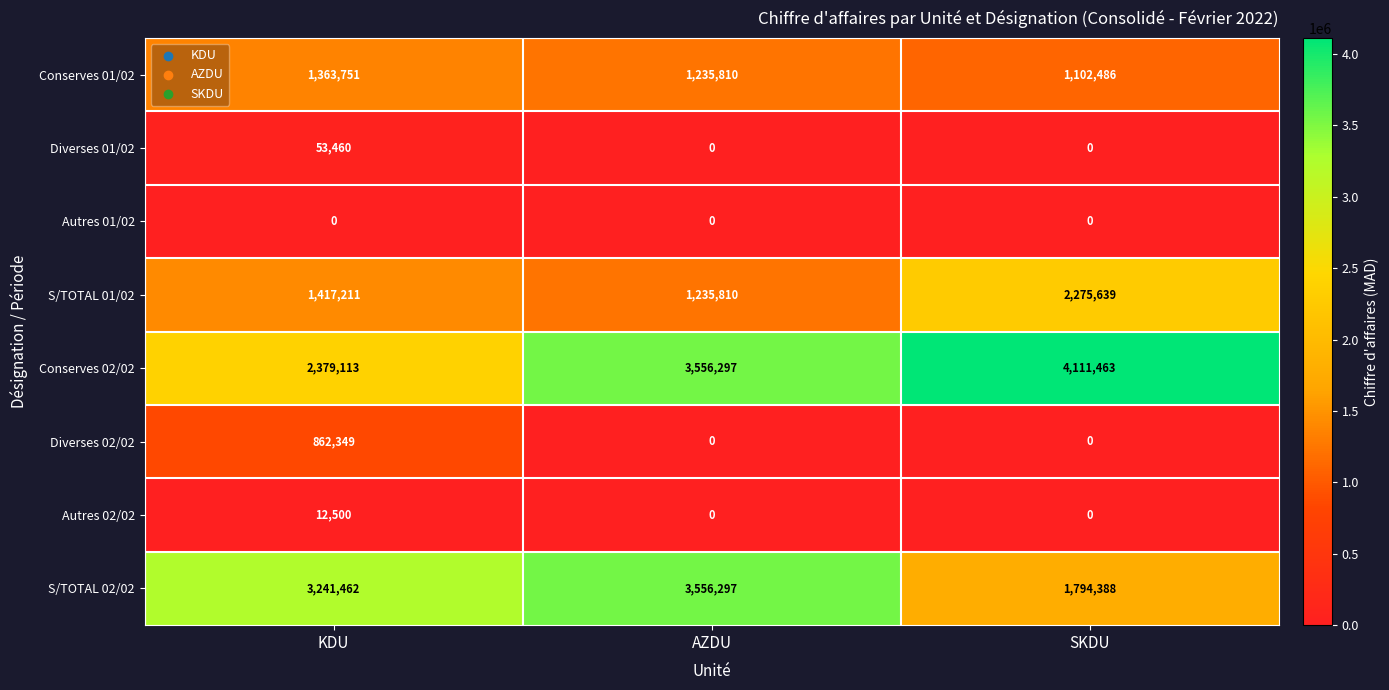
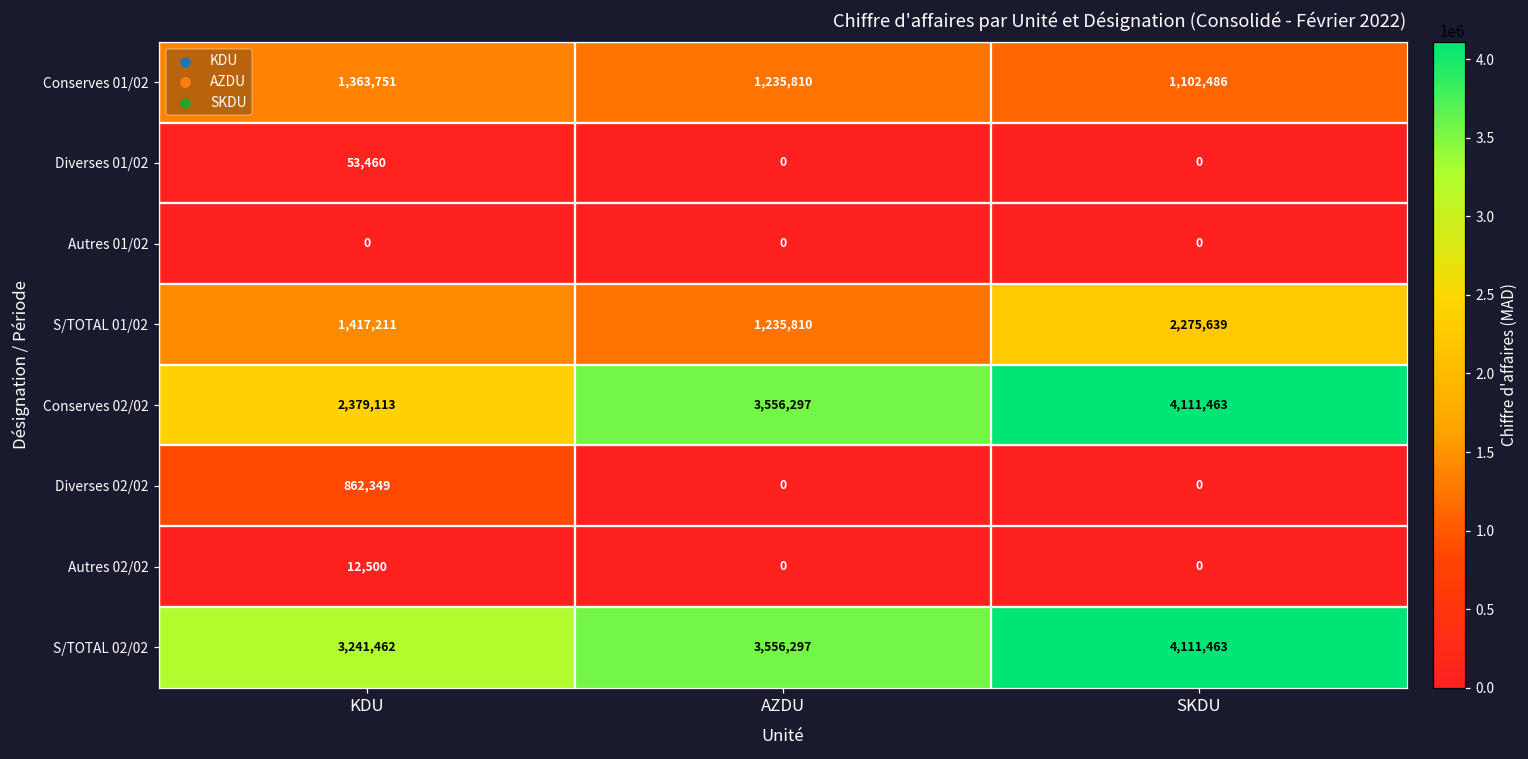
  {
    "Conserves 01/02": {
      "KDU": "1,363,751",
      "AZDU": "1,235,810",
      "SKDU": "1,102,486"
    },
    "Diverses 01/02": {
      "KDU": "53,460",
      "AZDU": "0",
      "SKDU": "0"
    },
    "Autres 01/02": {
      "KDU": "0",
      "AZDU": "0",
      "SKDU": "0"
    },
    "S/TOTAL 01/02": {
      "KDU": "1,417,211",
      "AZDU": "1,235,810",
      "SKDU": "2,275,639"
    },
    "Conserves 02/02": {
      "KDU": "2,379,113",
      "AZDU": "3,556,297",
      "SKDU": "4,111,463"
    },
    "Diverses 02/02": {
      "KDU": "862,349",
      "AZDU": "0",
      "SKDU": "0"
    },
    "Autres 02/02": {
      "KDU": "12,500",
      "AZDU": "0",
      "SKDU": "0"
    },
    "S/TOTAL 02/02": {
      "KDU": "3,241,462",
      "AZDU": "3,556,297",
-     "SKDU": "1,794,388"
+     "SKDU": "4,111,463"
    }
  }
